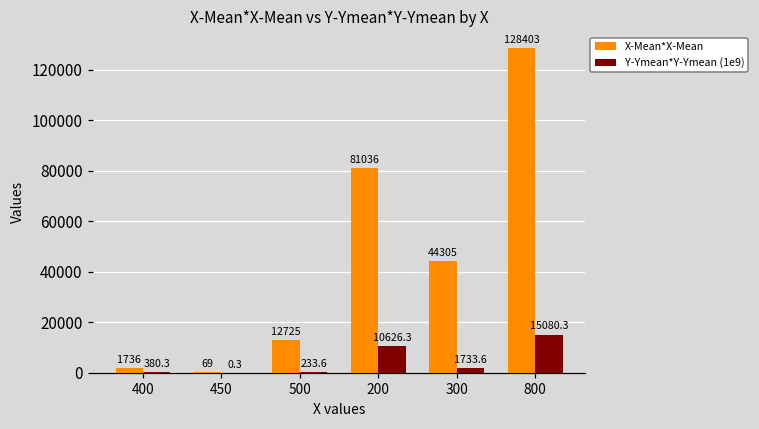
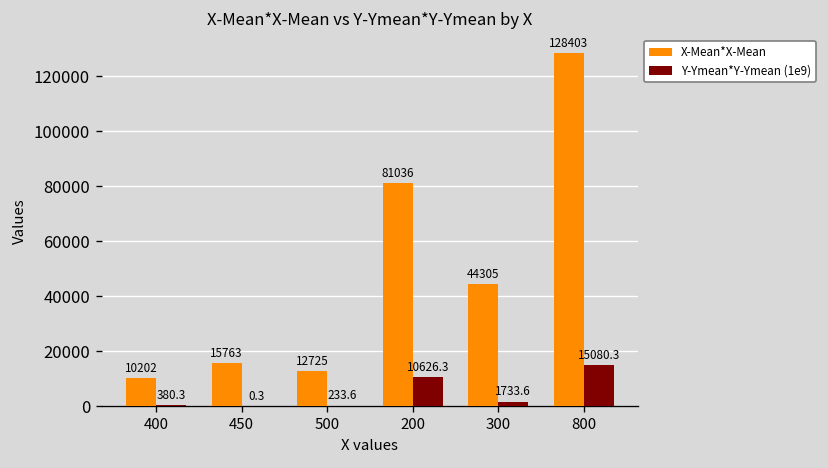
  {
    "X-Mean*X-Mean": {
-     "400": 1736,
-     "450": 69,
+     "400": 10202,
+     "450": 15763,
      "500": 12725,
      "200": 81036,
      "300": 44305,
      "800": 128403
    },
    "Y-Ymean*Y-Ymean (1e9)": {
      "400": 380.3,
      "450": 0.3,
      "500": 233.6,
      "200": 10626.3,
      "300": 1733.6,
      "800": 15080.3
    }
  }
